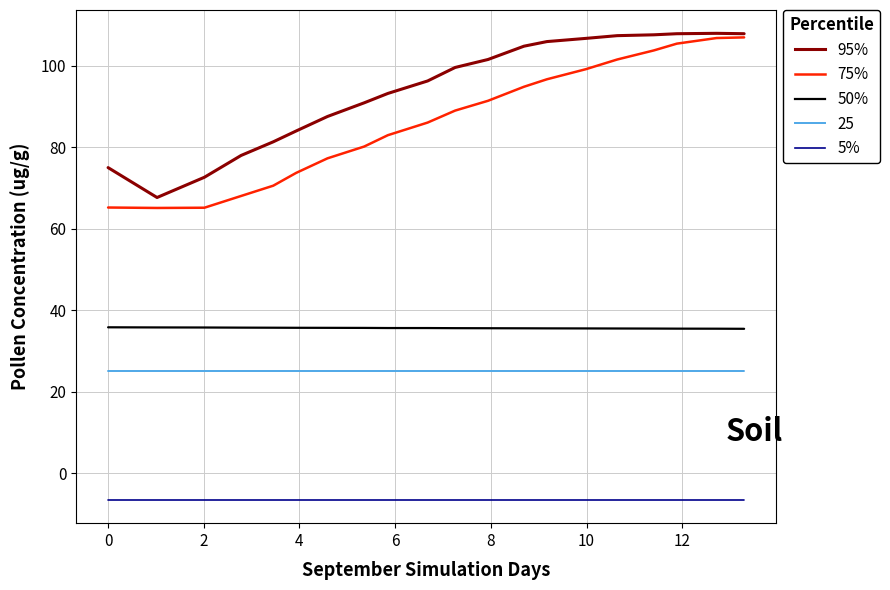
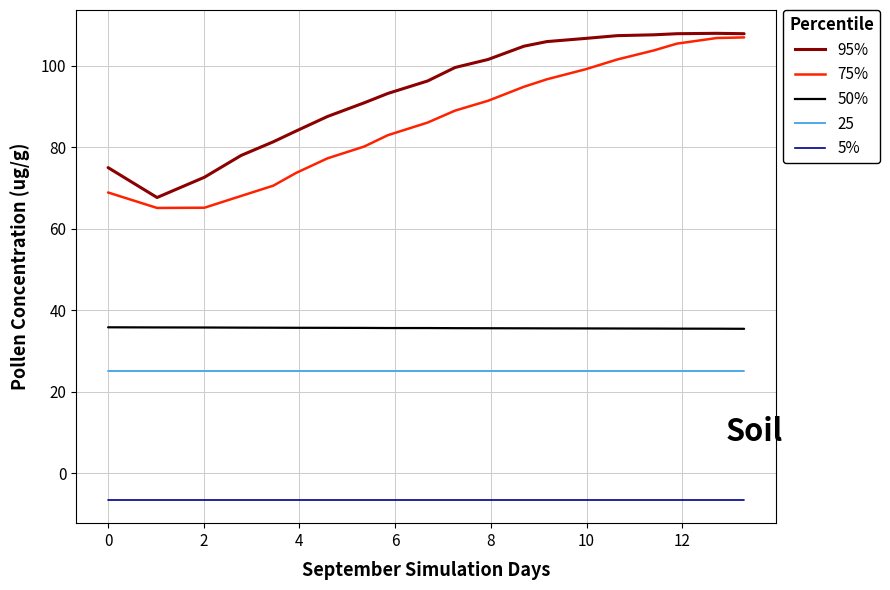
  {
    "95%": {
      "0": 75
    },
    "75%": {
-     "0": 65
+     "0": 69
    },
    "50%": {
      "0": 36
    },
    "25": {
      "0": 25
    },
    "5%": {
      "0": -7
    }
  }
